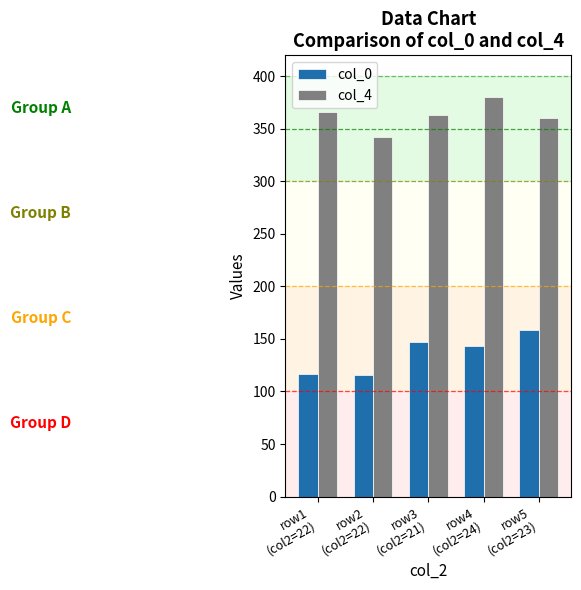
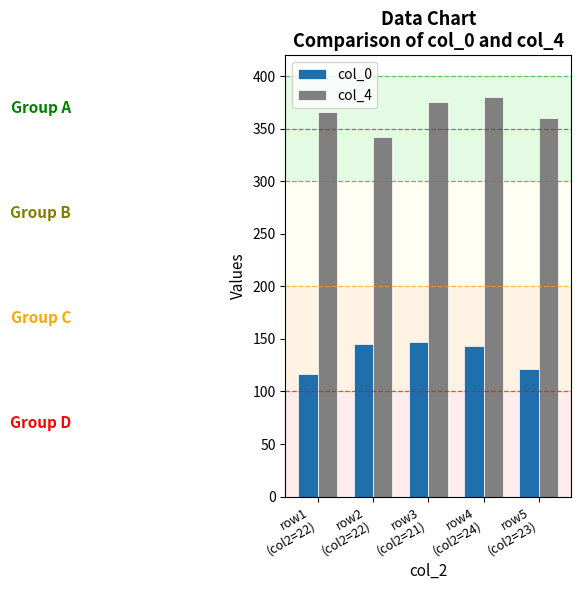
  {
    "col_0": {
      "row1 (col2=22)": 117,
-     "row2 (col2=22)": 116,
+     "row2 (col2=22)": 145,
      "row3 (col2=21)": 147,
      "row4 (col2=24)": 143,
-     "row5 (col2=23)": 159
+     "row5 (col2=23)": 121
    },
    "col_4": {
      "row1 (col2=22)": 366,
      "row2 (col2=22)": 342,
-     "row3 (col2=21)": 363,
+     "row3 (col2=21)": 376,
      "row4 (col2=24)": 380,
      "row5 (col2=23)": 360
    }
  }
